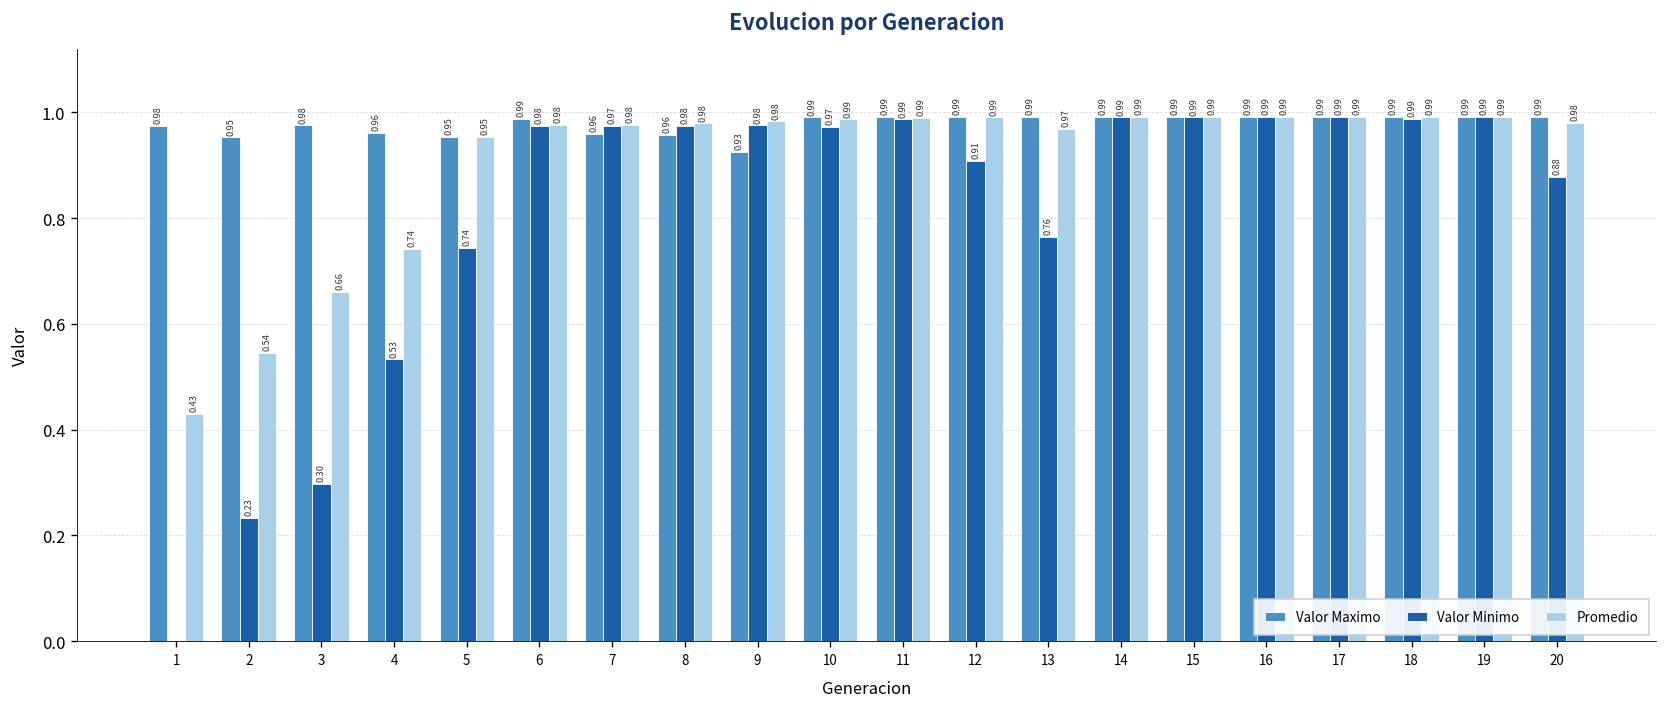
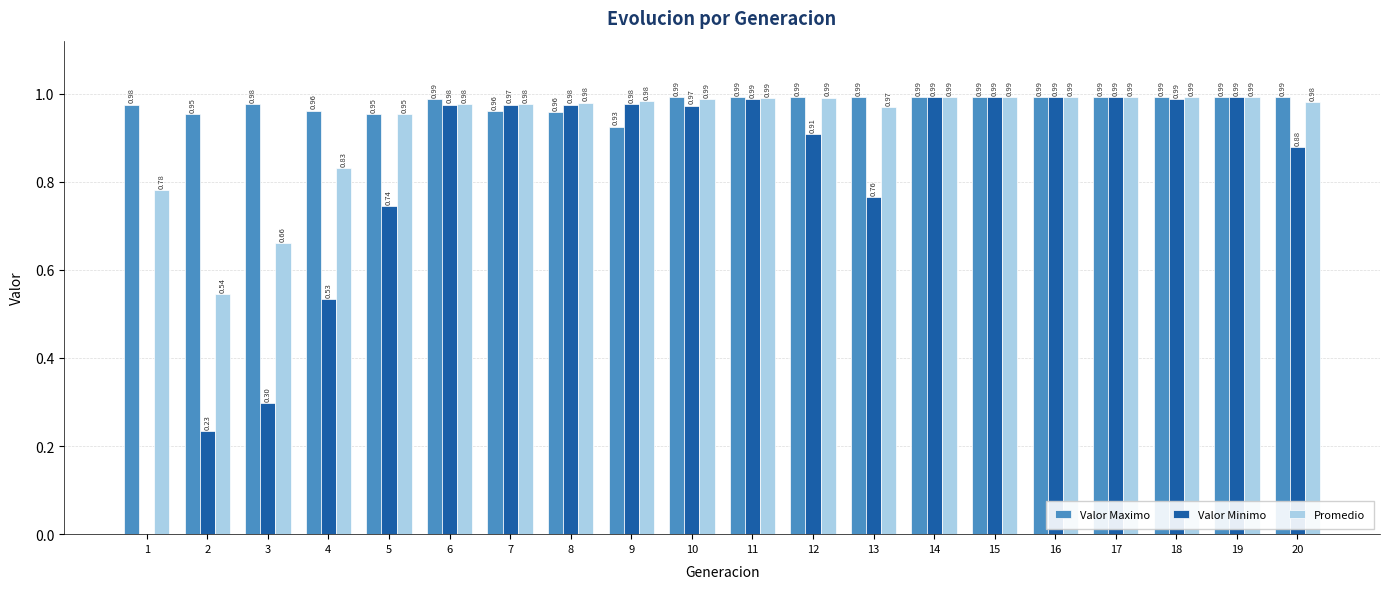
  {
    "Valor Maximo": {
      "1": 0.98,
      "2": 0.95,
      "3": 0.98,
      "4": 0.96,
      "5": 0.95,
      "6": 0.99,
      "7": 0.96,
      "8": 0.96,
      "9": 0.93,
      "10": 0.99,
      "11": 0.99,
      "12": 0.99,
      "13": 0.99,
      "14": 0.99,
      "15": 0.99,
      "16": 0.99,
      "17": 0.99,
      "18": 0.99,
      "19": 0.99,
      "20": 0.99
    },
    "Valor Minimo": {
      "2": 0.23,
      "3": 0.30,
      "4": 0.53,
      "5": 0.74,
      "6": 0.98,
      "7": 0.97,
      "8": 0.98,
      "9": 0.98,
      "10": 0.97,
      "11": 0.99,
      "12": 0.91,
      "13": 0.76,
      "14": 0.99,
      "15": 0.99,
      "16": 0.99,
      "17": 0.99,
      "18": 0.99,
      "19": 0.99,
      "20": 0.88
    },
    "Promedio": {
-     "1": 0.43,
+     "1": 0.78,
      "2": 0.54,
      "3": 0.66,
-     "4": 0.74,
+     "4": 0.83,
      "5": 0.95,
      "6": 0.98,
      "7": 0.98,
      "8": 0.98,
      "9": 0.98,
      "10": 0.99,
      "11": 0.99,
      "12": 0.99,
      "13": 0.97,
      "14": 0.99,
      "15": 0.99,
      "16": 0.99,
      "17": 0.99,
      "18": 0.99,
      "19": 0.99,
      "20": 0.98
    }
  }
